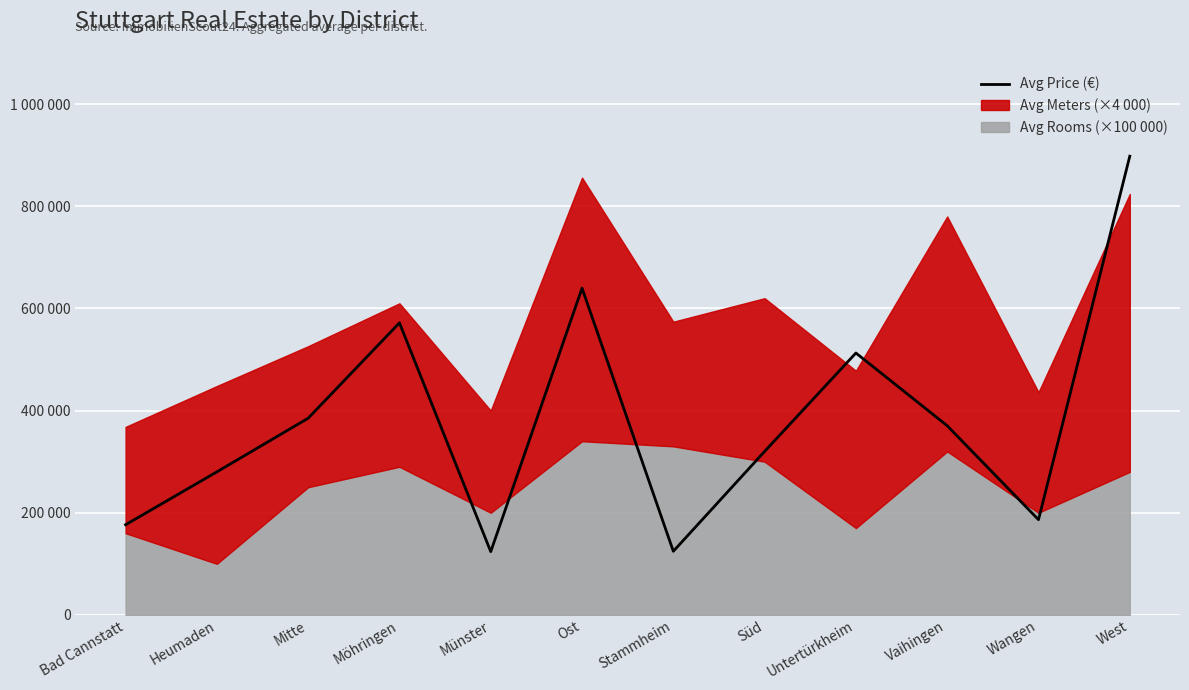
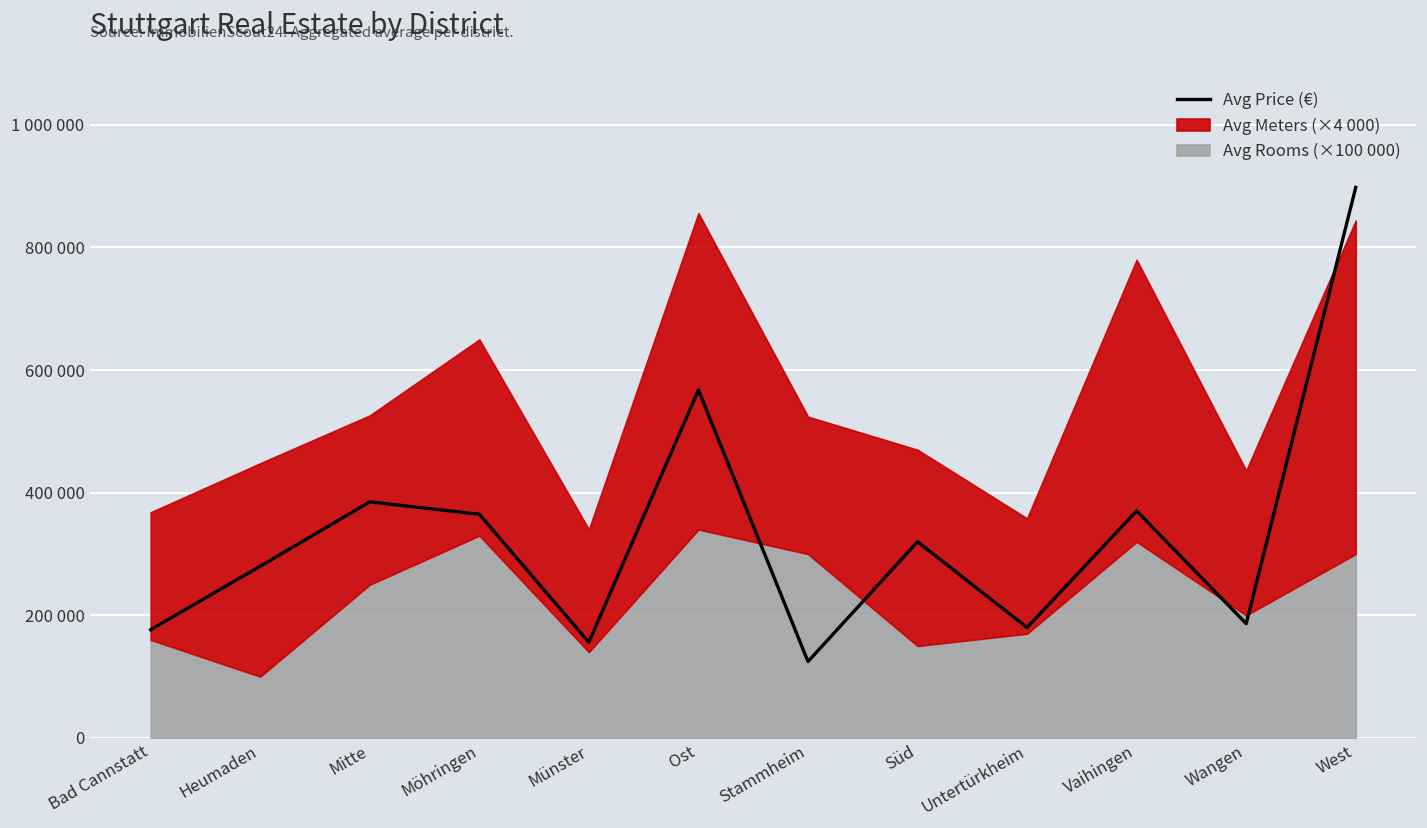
  {
    "Avg Price (€)": {
      "Bad Cannstatt": 180000,
      "Heumaden": 280000,
      "Mitte": 390000,
-     "Möhringen": 570000,
-     "Münster": 120000,
-     "Ost": 640000,
+     "Möhringen": 360000,
+     "Münster": 160000,
+     "Ost": 570000,
      "Stammheim": 120000,
      "Süd": 320000,
-     "Untertürkheim": 510000,
+     "Untertürkheim": 180000,
      "Vaihingen": 370000,
      "Wangen": 190000,
      "West": 900000
    },
    "Avg Rooms (×100 000)": {
      "Bad Cannstatt": 160000,
      "Heumaden": 100000,
      "Mitte": 250000,
-     "Möhringen": 290000,
-     "Münster": 200000,
+     "Möhringen": 330000,
+     "Münster": 140000,
      "Ost": 340000,
-     "Stammheim": 330000,
-     "Süd": 300000,
+     "Stammheim": 300000,
+     "Süd": 150000,
      "Untertürkheim": 170000,
      "Vaihingen": 320000,
      "Wangen": 200000,
-     "West": 280000
+     "West": 300000
    },
    "Avg Meters (×4 000)": {
      "Bad Cannstatt": 210000,
      "Heumaden": 350000,
      "Mitte": 280000,
      "Möhringen": 320000,
      "Münster": 200000,
      "Ost": 520000,
-     "Stammheim": 240000,
+     "Stammheim": 220000,
      "Süd": 320000,
-     "Untertürkheim": 310000,
+     "Untertürkheim": 190000,
      "Vaihingen": 460000,
      "Wangen": 240000,
      "West": 540000
    }
  }
